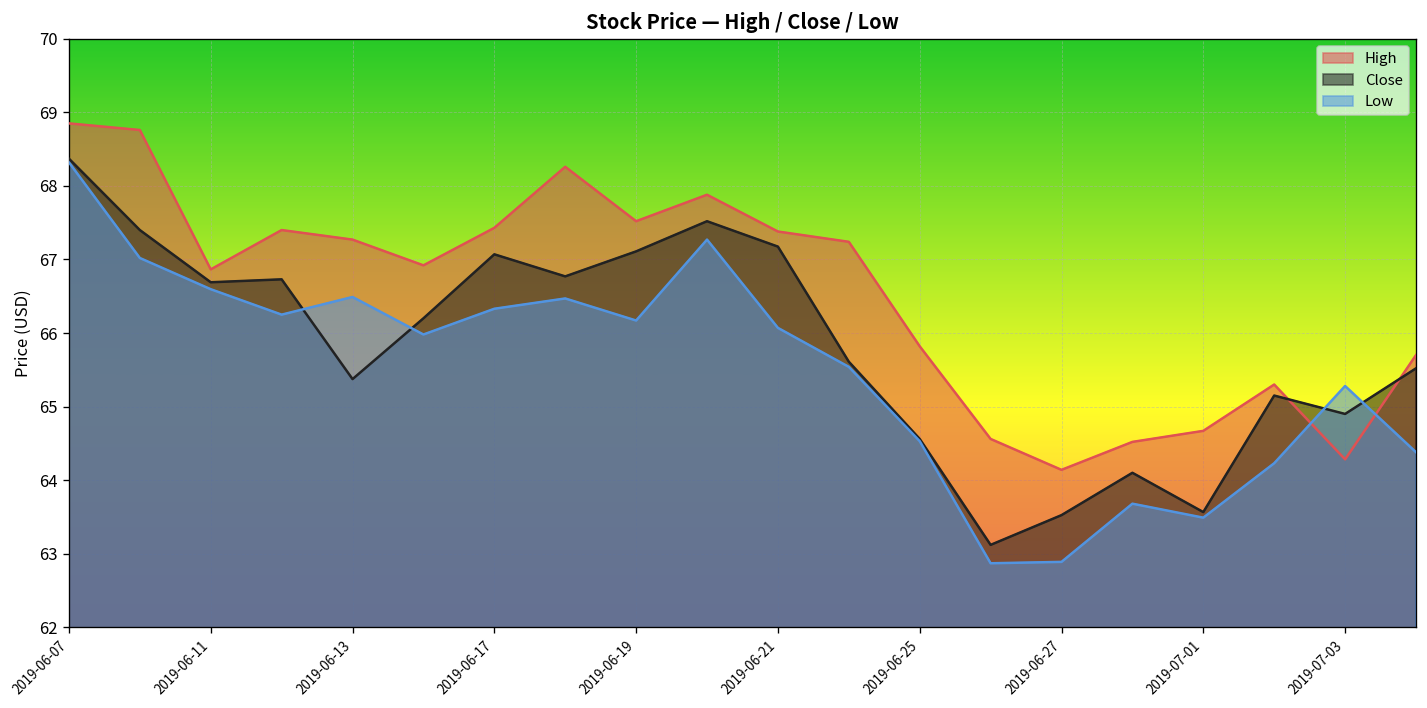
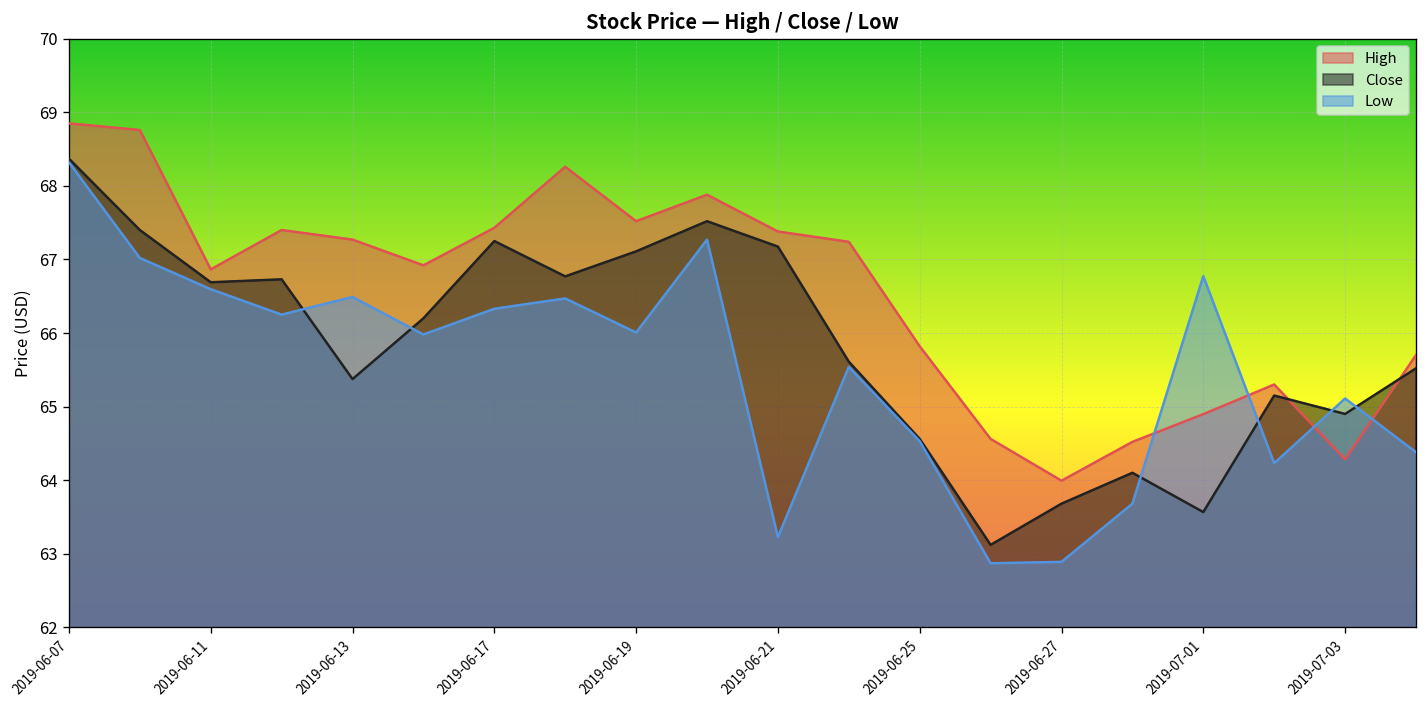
  {
    "High": {
      "2019-06-07": 68.8,
      "2019-06-11": 66.9,
      "2019-06-13": 67.3,
      "2019-06-17": 67.4,
      "2019-06-19": 67.5,
      "2019-06-21": 67.4,
      "2019-06-25": 65.8,
-     "2019-06-27": 64.1,
-     "2019-07-01": 64.7,
+     "2019-06-27": 64.0,
+     "2019-07-01": 64.9,
      "2019-07-03": 64.3
    },
    "Close": {
      "2019-06-07": 68.4,
      "2019-06-11": 66.7,
      "2019-06-13": 65.4,
-     "2019-06-17": 67.1,
+     "2019-06-17": 67.3,
      "2019-06-19": 67.1,
      "2019-06-21": 67.2,
-     "2019-06-27": 63.5,
+     "2019-06-27": 63.7,
      "2019-07-01": 63.6,
      "2019-07-03": 64.9
    },
    "Low": {
      "2019-06-07": 68.3,
      "2019-06-11": 66.6,
      "2019-06-13": 66.5,
      "2019-06-17": 66.3,
-     "2019-06-19": 66.2,
-     "2019-06-21": 66.1,
+     "2019-06-19": 66.0,
+     "2019-06-21": 63.2,
      "2019-06-27": 62.9,
-     "2019-07-01": 63.5,
-     "2019-07-03": 65.3
+     "2019-07-01": 66.8,
+     "2019-07-03": 65.1
    }
  }
